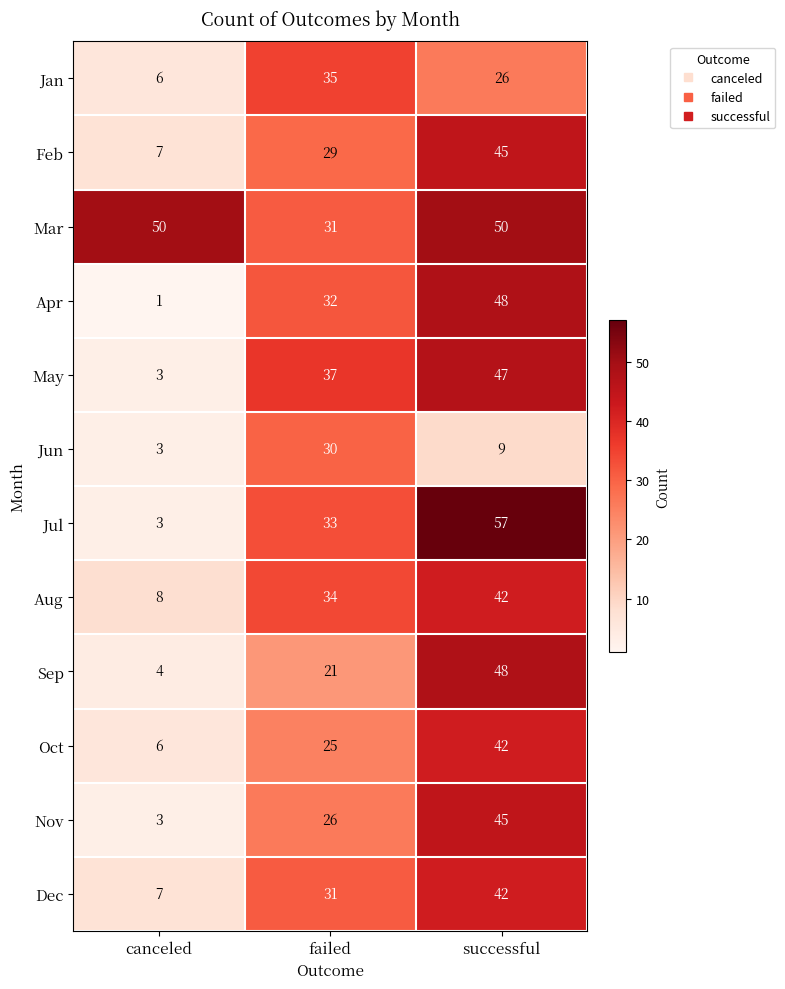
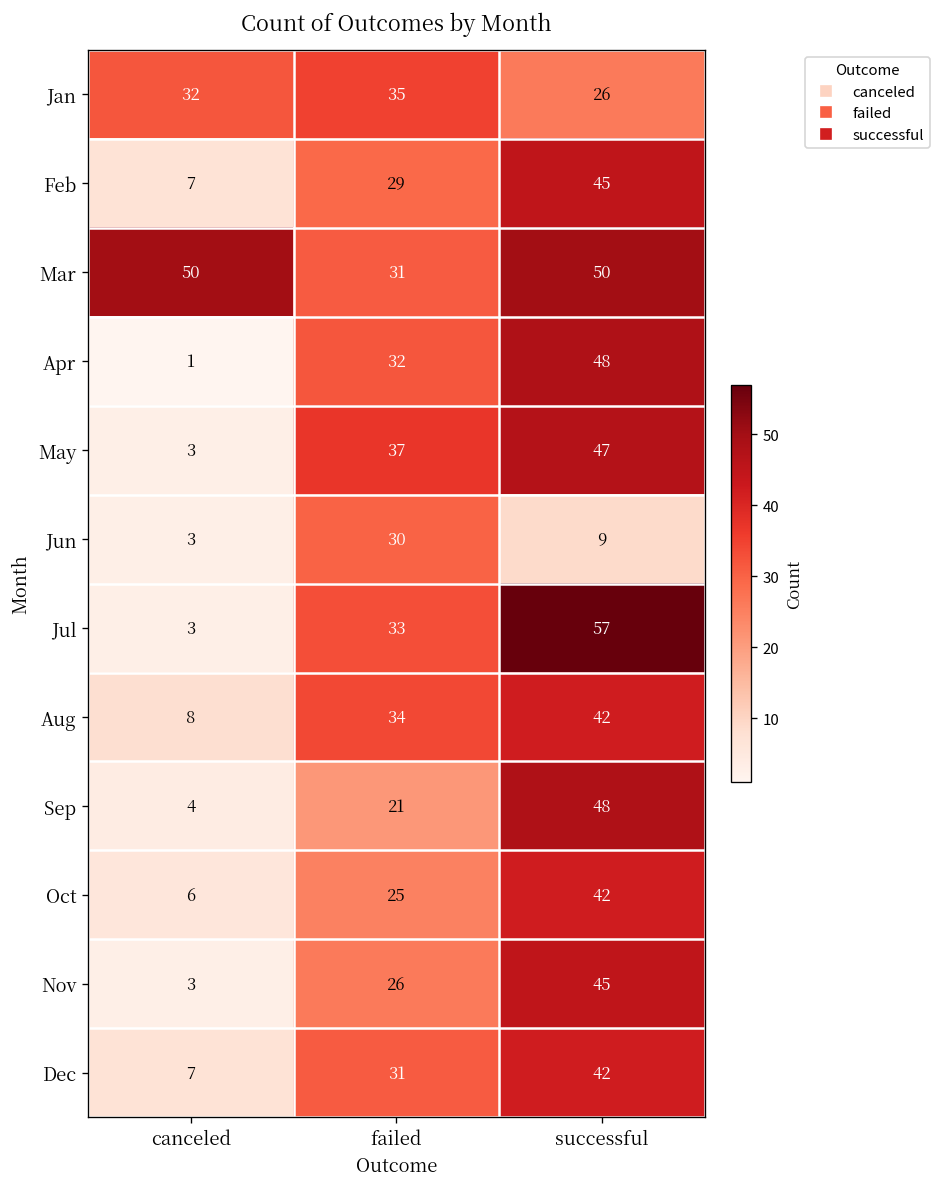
  {
    "Jan": {
-     "canceled": 6,
+     "canceled": 32,
      "failed": 35,
      "successful": 26
    },
    "Feb": {
      "canceled": 7,
      "failed": 29,
      "successful": 45
    },
    "Mar": {
      "canceled": 50,
      "failed": 31,
      "successful": 50
    },
    "Apr": {
      "canceled": 1,
      "failed": 32,
      "successful": 48
    },
    "May": {
      "canceled": 3,
      "failed": 37,
      "successful": 47
    },
    "Jun": {
      "canceled": 3,
      "failed": 30,
      "successful": 9
    },
    "Jul": {
      "canceled": 3,
      "failed": 33,
      "successful": 57
    },
    "Aug": {
      "canceled": 8,
      "failed": 34,
      "successful": 42
    },
    "Sep": {
      "canceled": 4,
      "failed": 21,
      "successful": 48
    },
    "Oct": {
      "canceled": 6,
      "failed": 25,
      "successful": 42
    },
    "Nov": {
      "canceled": 3,
      "failed": 26,
      "successful": 45
    },
    "Dec": {
      "canceled": 7,
      "failed": 31,
      "successful": 42
    }
  }
